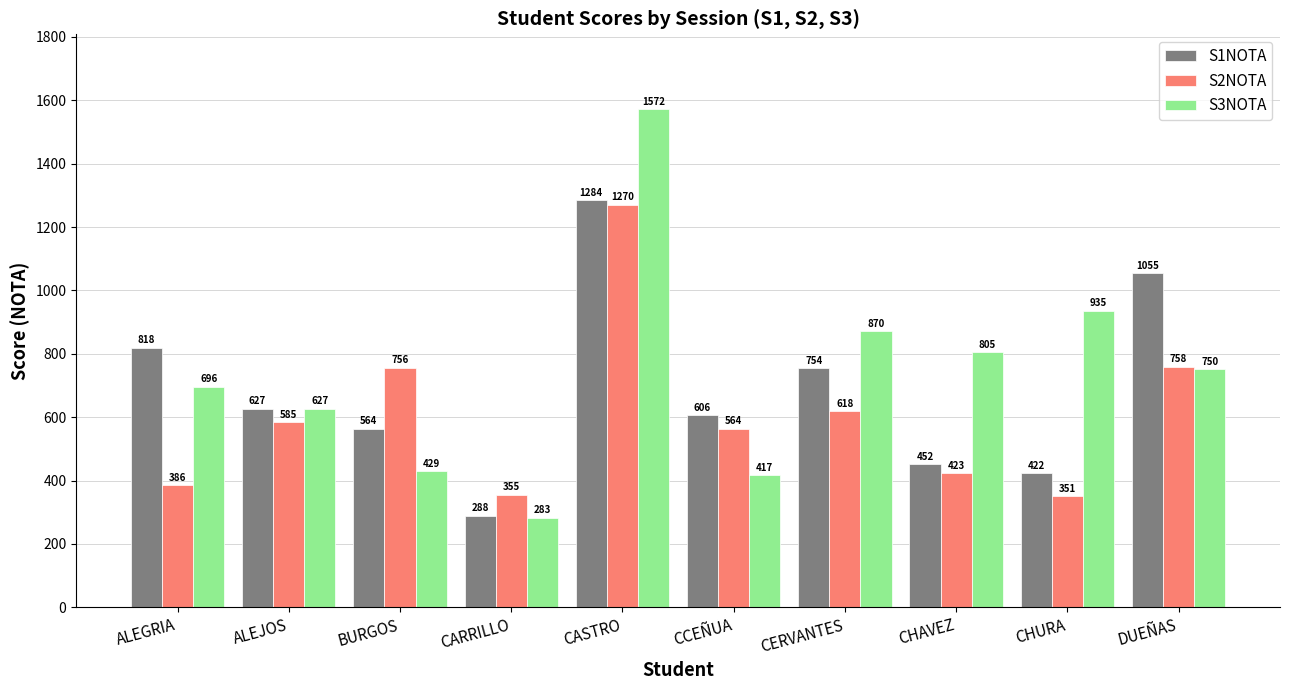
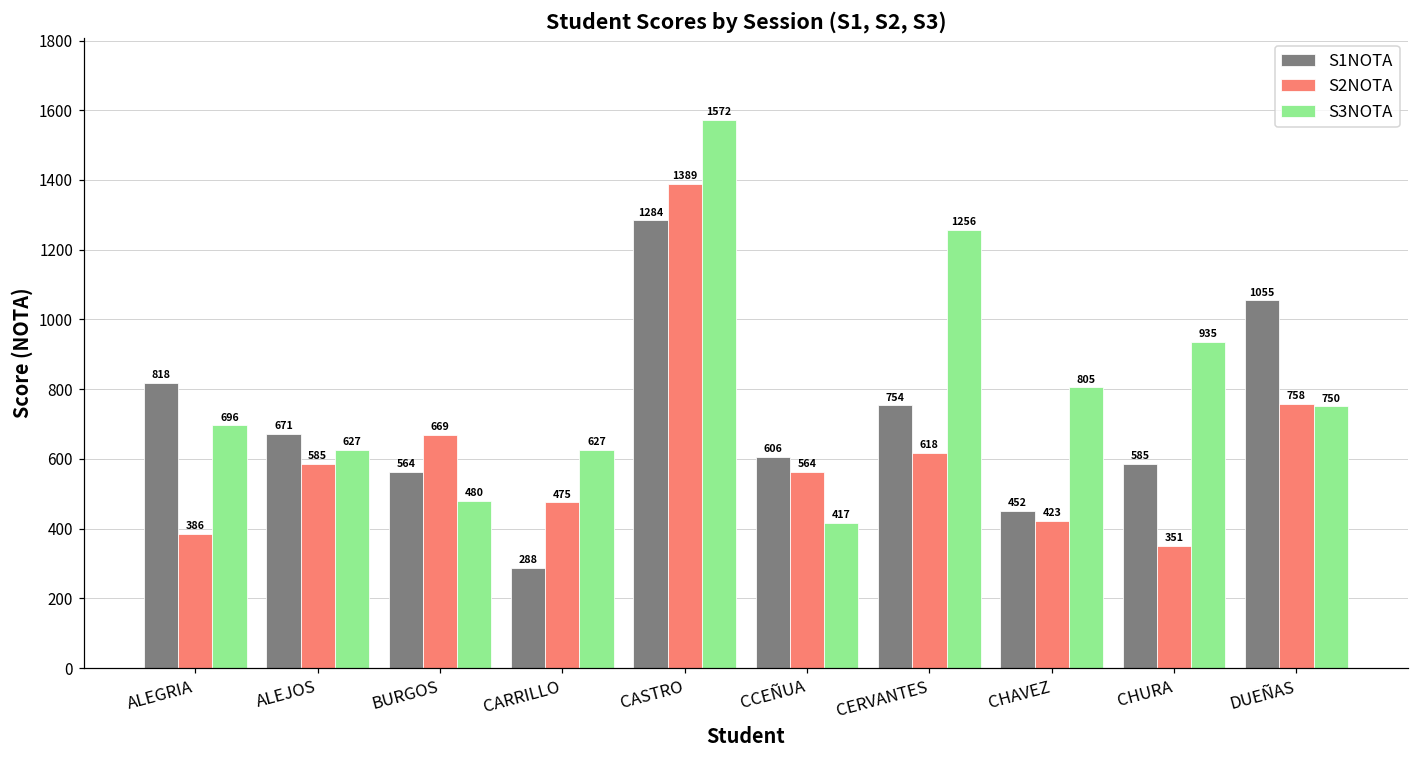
  {
    "S1NOTA": {
      "ALEGRIA": 818,
-     "ALEJOS": 627,
+     "ALEJOS": 671,
      "BURGOS": 564,
      "CARRILLO": 288,
      "CASTRO": 1284,
      "CCEÑUA": 606,
      "CERVANTES": 754,
      "CHAVEZ": 452,
-     "CHURA": 422,
+     "CHURA": 585,
      "DUEÑAS": 1055
    },
    "S2NOTA": {
      "ALEGRIA": 386,
      "ALEJOS": 585,
-     "BURGOS": 756,
-     "CARRILLO": 355,
-     "CASTRO": 1270,
+     "BURGOS": 669,
+     "CARRILLO": 475,
+     "CASTRO": 1389,
      "CCEÑUA": 564,
      "CERVANTES": 618,
      "CHAVEZ": 423,
      "CHURA": 351,
      "DUEÑAS": 758
    },
    "S3NOTA": {
      "ALEGRIA": 696,
      "ALEJOS": 627,
-     "BURGOS": 429,
-     "CARRILLO": 283,
+     "BURGOS": 480,
+     "CARRILLO": 627,
      "CASTRO": 1572,
      "CCEÑUA": 417,
-     "CERVANTES": 870,
+     "CERVANTES": 1256,
      "CHAVEZ": 805,
      "CHURA": 935,
      "DUEÑAS": 750
    }
  }
